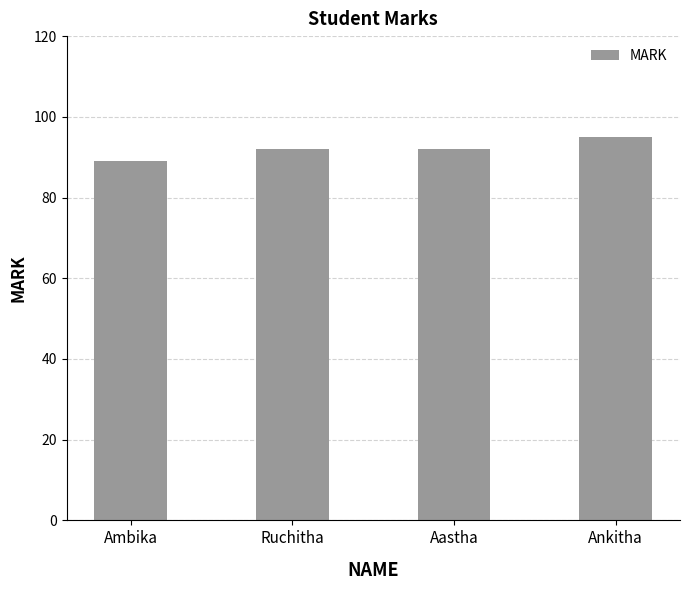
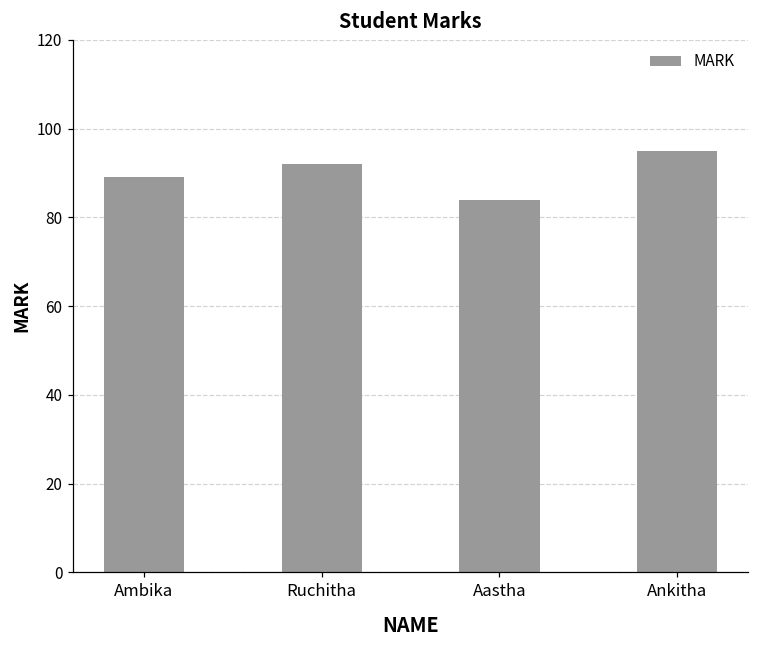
  {
    "Ambika": 89,
    "Ruchitha": 92,
-   "Aastha": 92,
+   "Aastha": 84,
    "Ankitha": 95
  }
